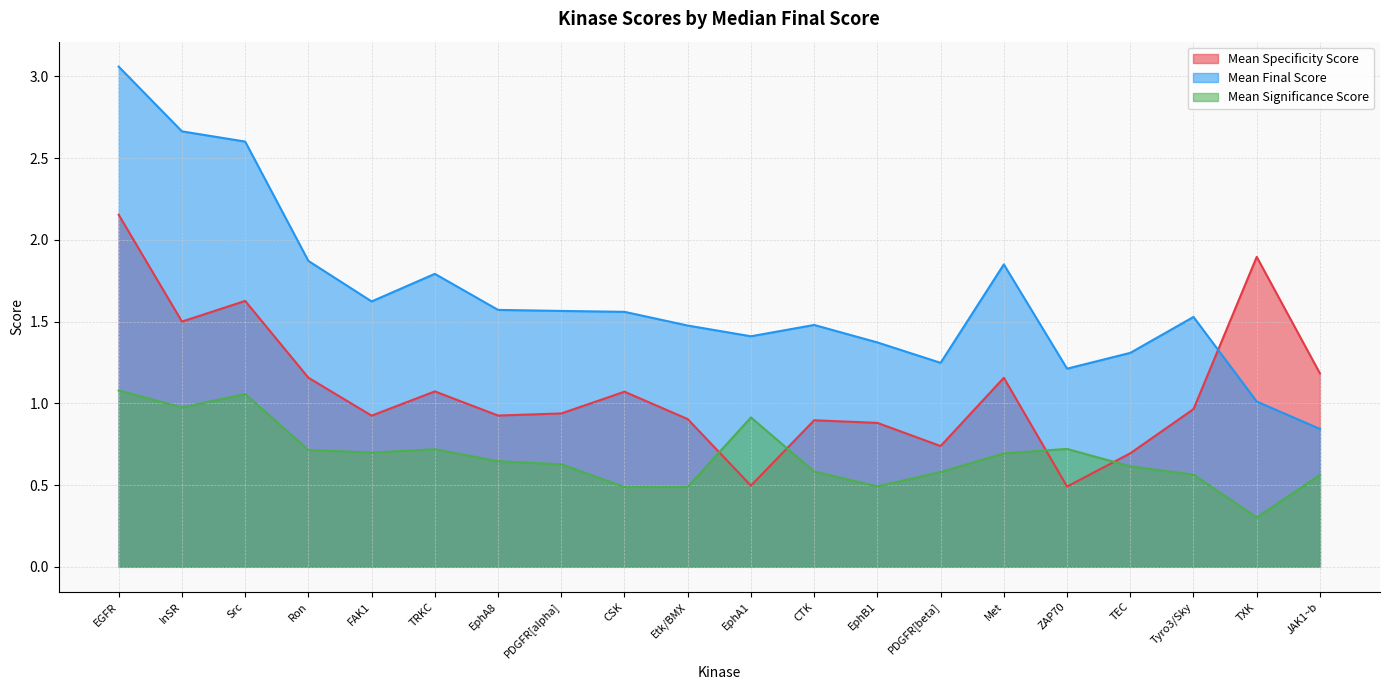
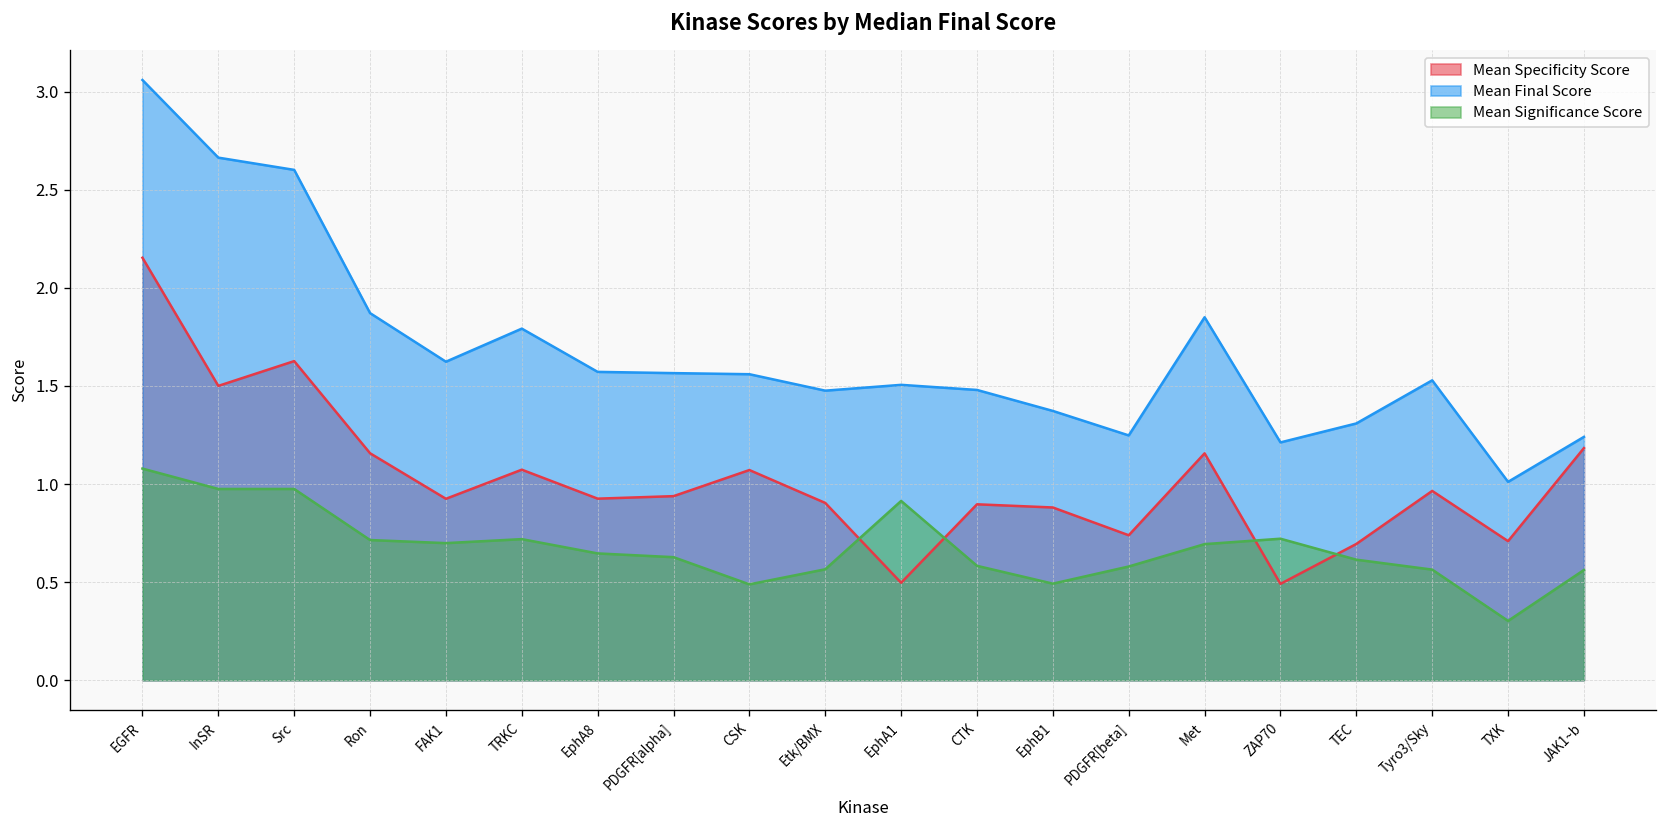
  {
    "Mean Specificity Score": {
      "EGFR": 2.15,
      "InSR": 1.50,
      "Src": 1.63,
      "Ron": 1.16,
      "FAK1": 0.92,
      "TRKC": 1.07,
      "EphA8": 0.93,
      "PDGFR[alpha]": 0.94,
      "CSK": 1.07,
      "Etk/BMX": 0.90,
      "EphA1": 0.50,
      "CTK": 0.90,
      "EphB1": 0.88,
      "PDGFR[beta]": 0.74,
      "Met": 1.16,
      "ZAP70": 0.49,
      "TEC": 0.69,
      "Tyro3/Sky": 0.96,
-     "TXK": 1.90,
+     "TXK": 0.71,
      "JAK1~b": 1.18
    },
    "Mean Final Score": {
      "EGFR": 3.06,
      "InSR": 2.66,
      "Src": 2.60,
      "Ron": 1.87,
      "FAK1": 1.62,
      "TRKC": 1.79,
      "EphA8": 1.57,
      "PDGFR[alpha]": 1.57,
      "CSK": 1.56,
      "Etk/BMX": 1.48,
-     "EphA1": 1.41,
+     "EphA1": 1.51,
      "CTK": 1.48,
      "EphB1": 1.37,
      "PDGFR[beta]": 1.25,
      "Met": 1.85,
      "ZAP70": 1.21,
      "TEC": 1.31,
      "Tyro3/Sky": 1.53,
      "TXK": 1.01,
-     "JAK1~b": 0.84
+     "JAK1~b": 1.24
    },
    "Mean Significance Score": {
      "EGFR": 1.08,
      "InSR": 0.97,
-     "Src": 1.06,
+     "Src": 0.97,
      "Ron": 0.71,
      "FAK1": 0.70,
      "TRKC": 0.72,
      "EphA8": 0.65,
      "PDGFR[alpha]": 0.63,
      "CSK": 0.49,
-     "Etk/BMX": 0.49,
+     "Etk/BMX": 0.57,
      "EphA1": 0.91,
      "CTK": 0.58,
      "EphB1": 0.49,
      "PDGFR[beta]": 0.58,
      "Met": 0.69,
      "ZAP70": 0.72,
      "TEC": 0.61,
      "Tyro3/Sky": 0.56,
      "TXK": 0.30,
      "JAK1~b": 0.56
    }
  }
